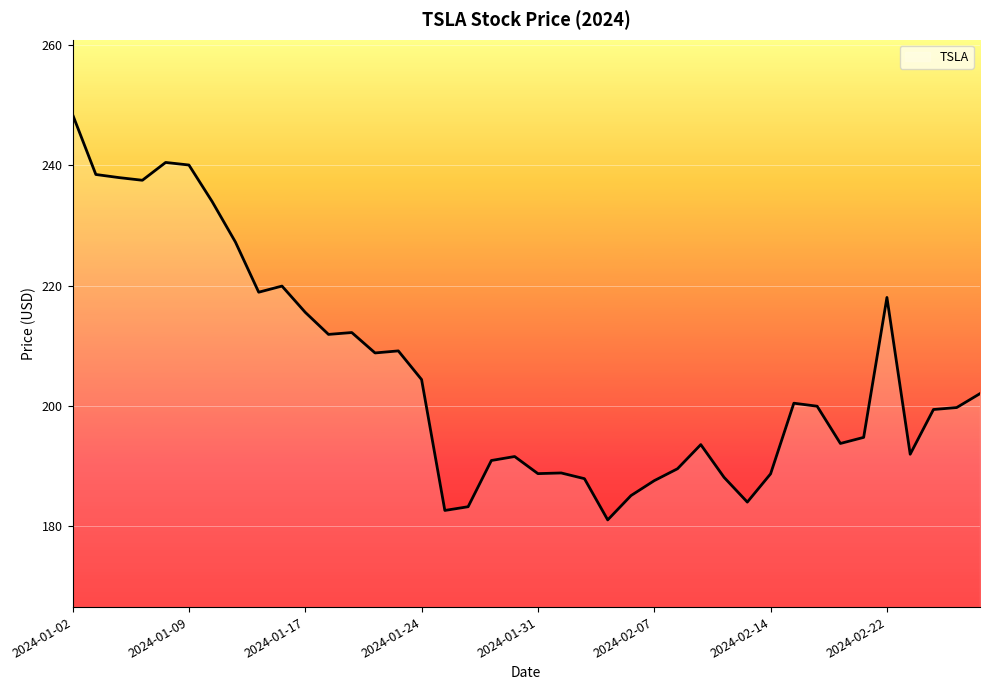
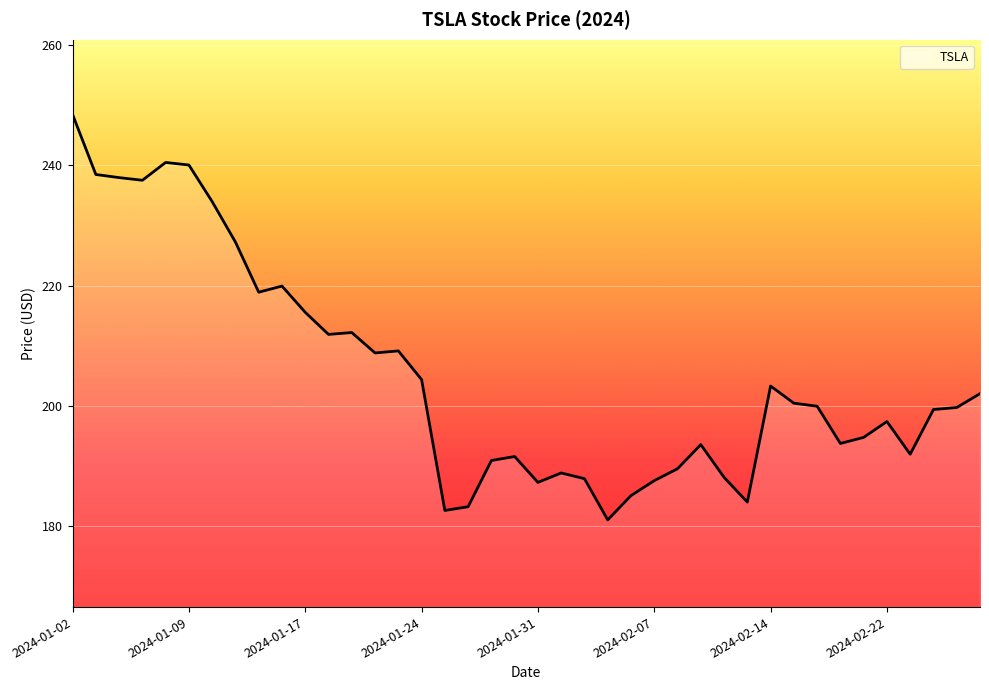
  {
    "2024-01-02": 248,
    "2024-01-09": 240,
    "2024-01-17": 216,
    "2024-01-24": 204,
-   "2024-01-31": 189,
+   "2024-01-31": 187,
    "2024-02-07": 188,
-   "2024-02-14": 189,
-   "2024-02-22": 218
+   "2024-02-14": 203,
+   "2024-02-22": 197
  }
